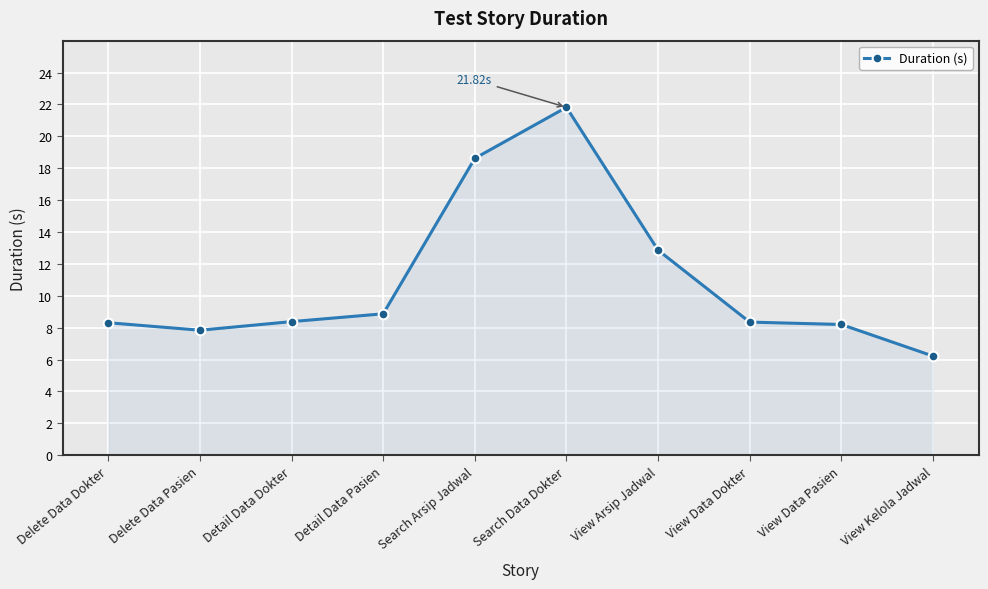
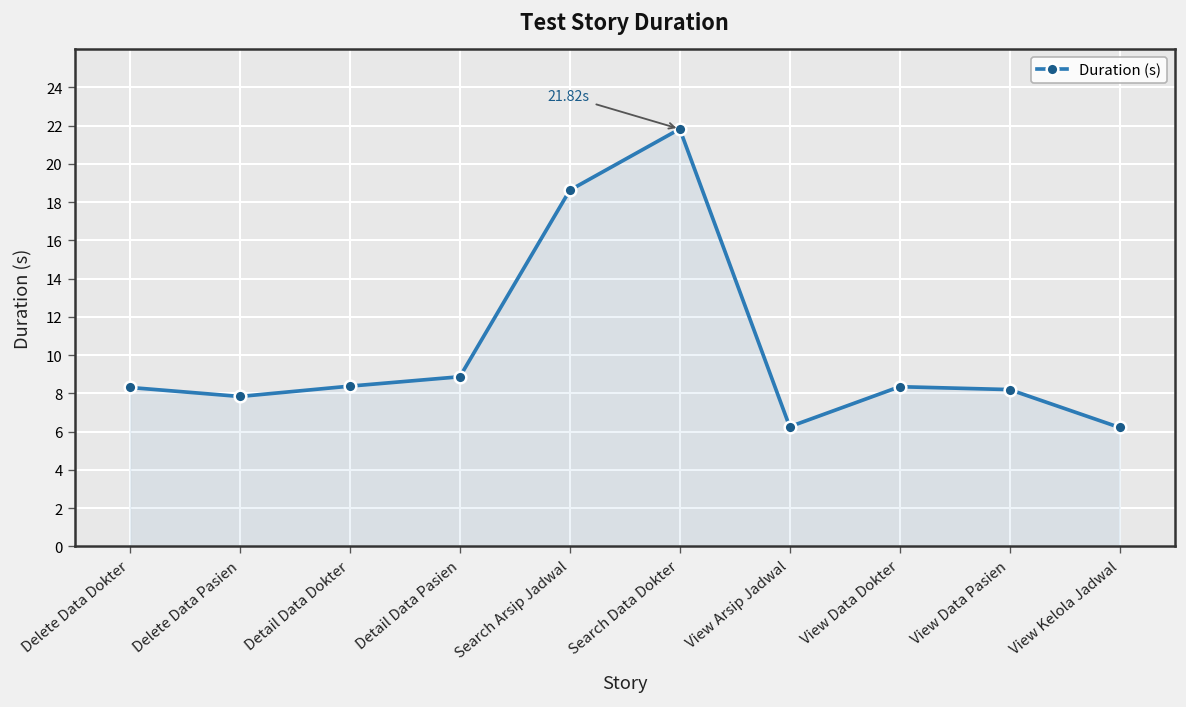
  {
    "Delete Data Dokter": 8.3,
    "Delete Data Pasien": 7.8,
    "Detail Data Dokter": 8.4,
    "Detail Data Pasien": 8.9,
    "Search Arsip Jadwal": 18.6,
-   "View Arsip Jadwal": 12.9,
+   "View Arsip Jadwal": 6.3,
    "View Data Dokter": 8.4,
    "View Data Pasien": 8.2,
    "View Kelola Jadwal": 6.2
  }
